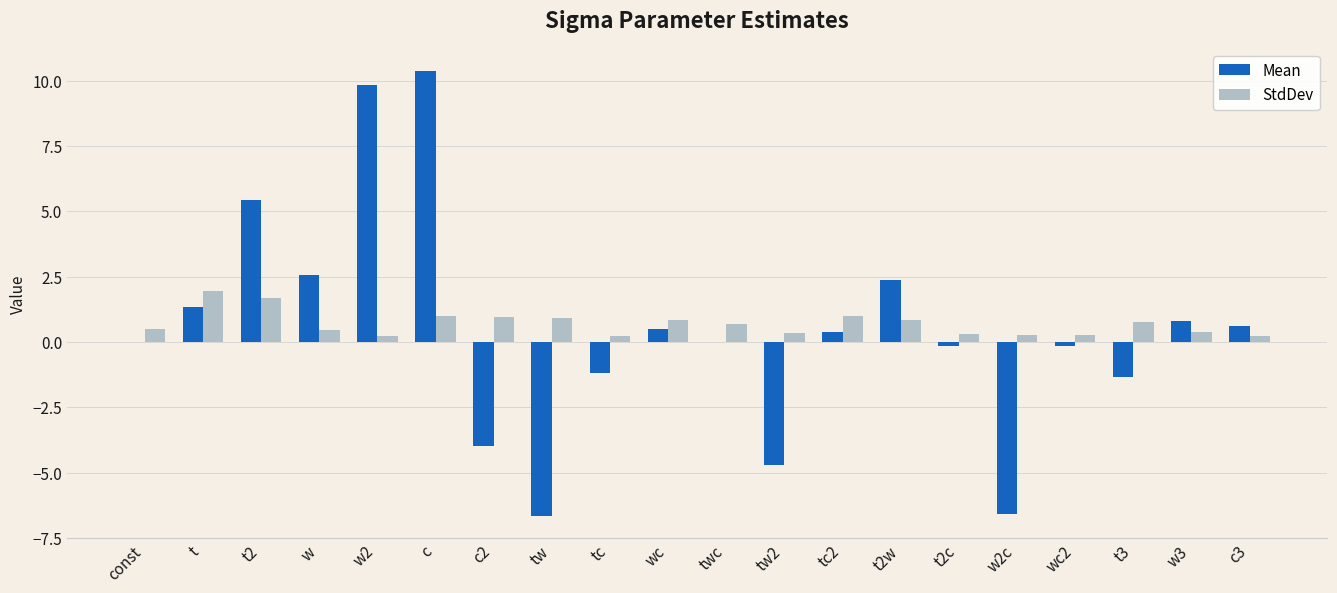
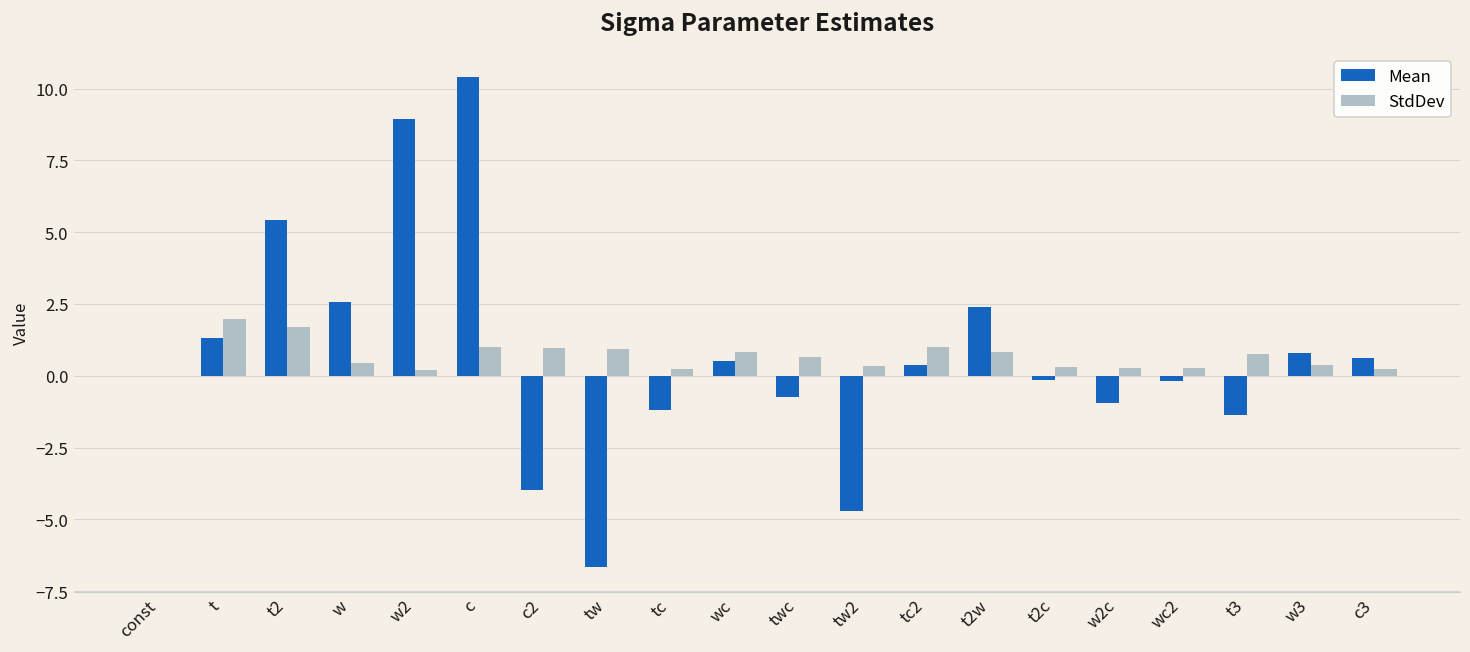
  {
    "Mean": {
      "t": 1.3,
      "t2": 5.4,
      "w": 2.6,
-     "w2": 9.8,
+     "w2": 8.9,
      "c": 10.4,
      "c2": -4.0,
      "tw": -6.7,
      "tc": -1.2,
      "wc": 0.5,
-     "twc": 0.0,
+     "twc": -0.7,
      "tw2": -4.7,
      "tc2": 0.4,
      "t2w": 2.4,
      "t2c": -0.1,
-     "w2c": -6.6,
+     "w2c": -0.9,
      "wc2": -0.2,
      "t3": -1.4,
      "w3": 0.8,
      "c3": 0.6
    },
    "StdDev": {
-     "const": 0.5,
+     "const": 0.0,
      "t": 2.0,
      "t2": 1.7,
      "w": 0.5,
      "w2": 0.2,
      "c": 1.0,
      "c2": 1.0,
      "tw": 0.9,
      "tc": 0.2,
      "wc": 0.8,
      "twc": 0.7,
      "tw2": 0.3,
      "tc2": 1.0,
      "t2w": 0.8,
      "t2c": 0.3,
      "w2c": 0.3,
      "wc2": 0.3,
      "t3": 0.8,
      "w3": 0.4,
      "c3": 0.2
    }
  }
